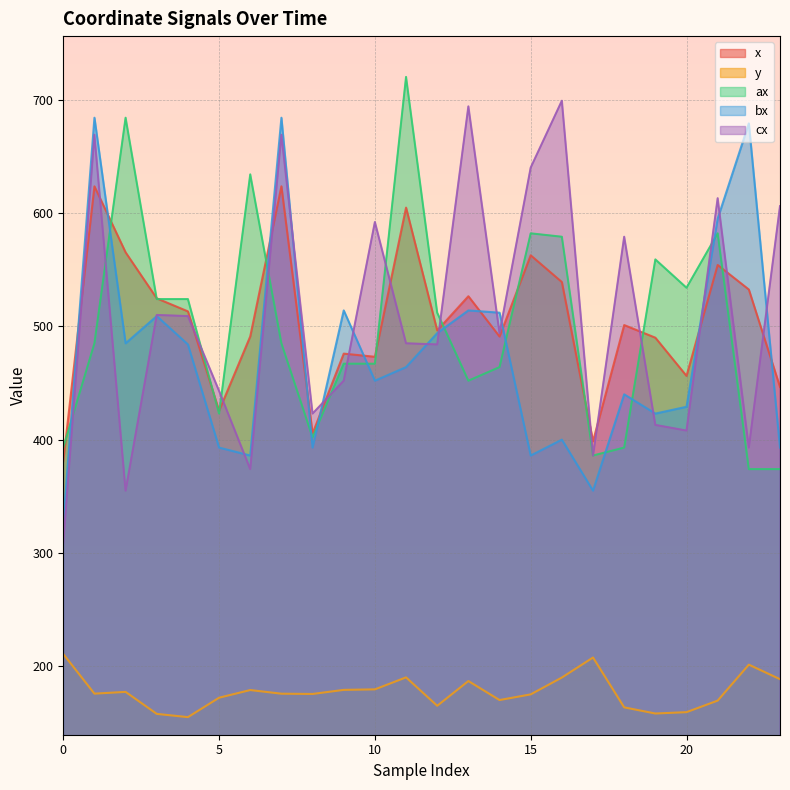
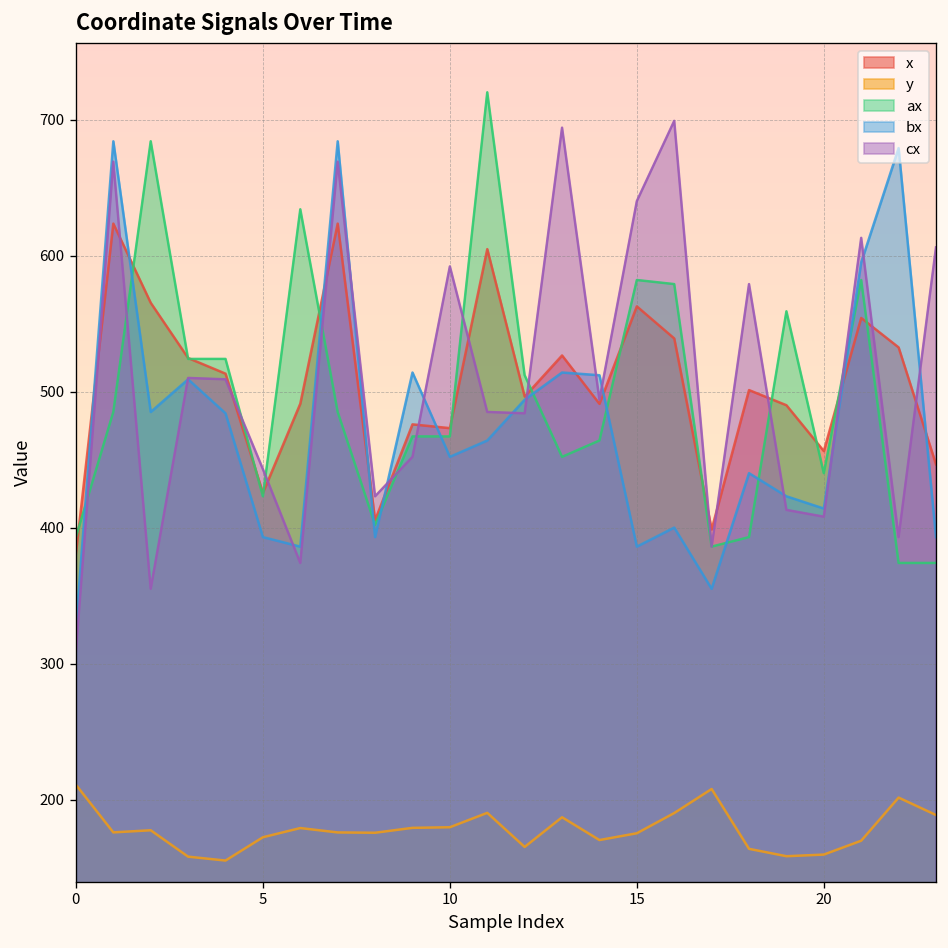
  {
    "x": {
      "0": 381,
      "5": 425,
      "10": 473,
      "15": 563,
      "20": 456
    },
    "y": {
      "0": 211,
      "5": 172,
      "10": 180,
      "15": 175,
      "20": 160
    },
    "ax": {
      "0": 393,
      "5": 423,
      "10": 467,
      "15": 582,
-     "20": 534
+     "20": 440
    },
    "bx": {
      "0": 327,
      "5": 393,
      "10": 452,
      "15": 386,
-     "20": 429
+     "20": 414
    },
    "cx": {
      "0": 309,
      "5": 443,
      "10": 592,
      "15": 640,
      "20": 408
    }
  }
